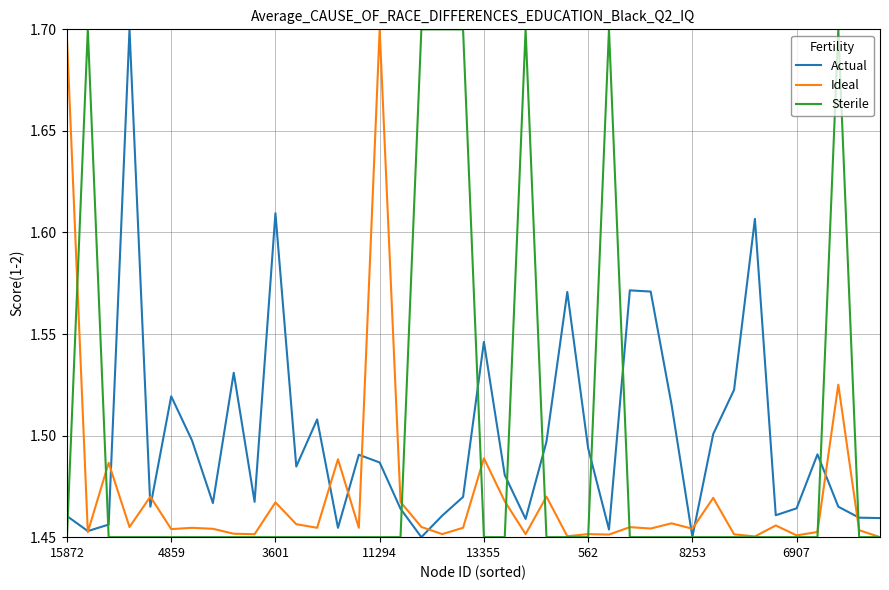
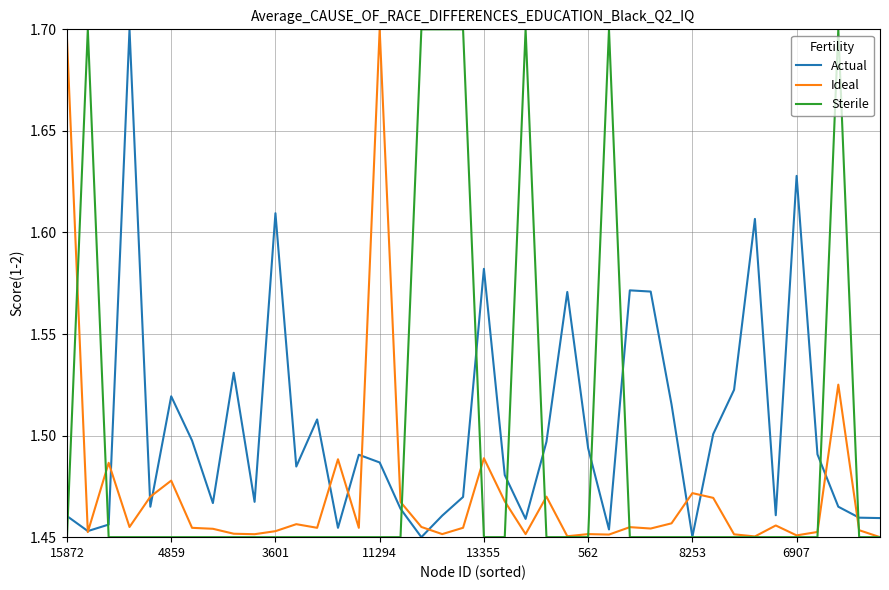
  {
    "Actual": {
      "15872": 1.460,
      "4859": 1.519,
      "3601": 1.609,
      "11294": 1.487,
-     "13355": 1.546,
+     "13355": 1.582,
      "562": 1.494,
-     "6907": 1.464
+     "6907": 1.628
    },
    "Ideal": {
      "15872": 1.696,
-     "4859": 1.454,
-     "3601": 1.467,
+     "4859": 1.478,
+     "3601": 1.453,
      "11294": 1.700,
      "13355": 1.489,
      "562": 1.452,
-     "8253": 1.454
+     "8253": 1.472
    },
    "Sterile": {
      "15872": 1.450,
      "4859": 1.450,
      "3601": 1.450,
      "11294": 1.450,
      "13355": 1.450,
      "562": 1.450
    }
  }
